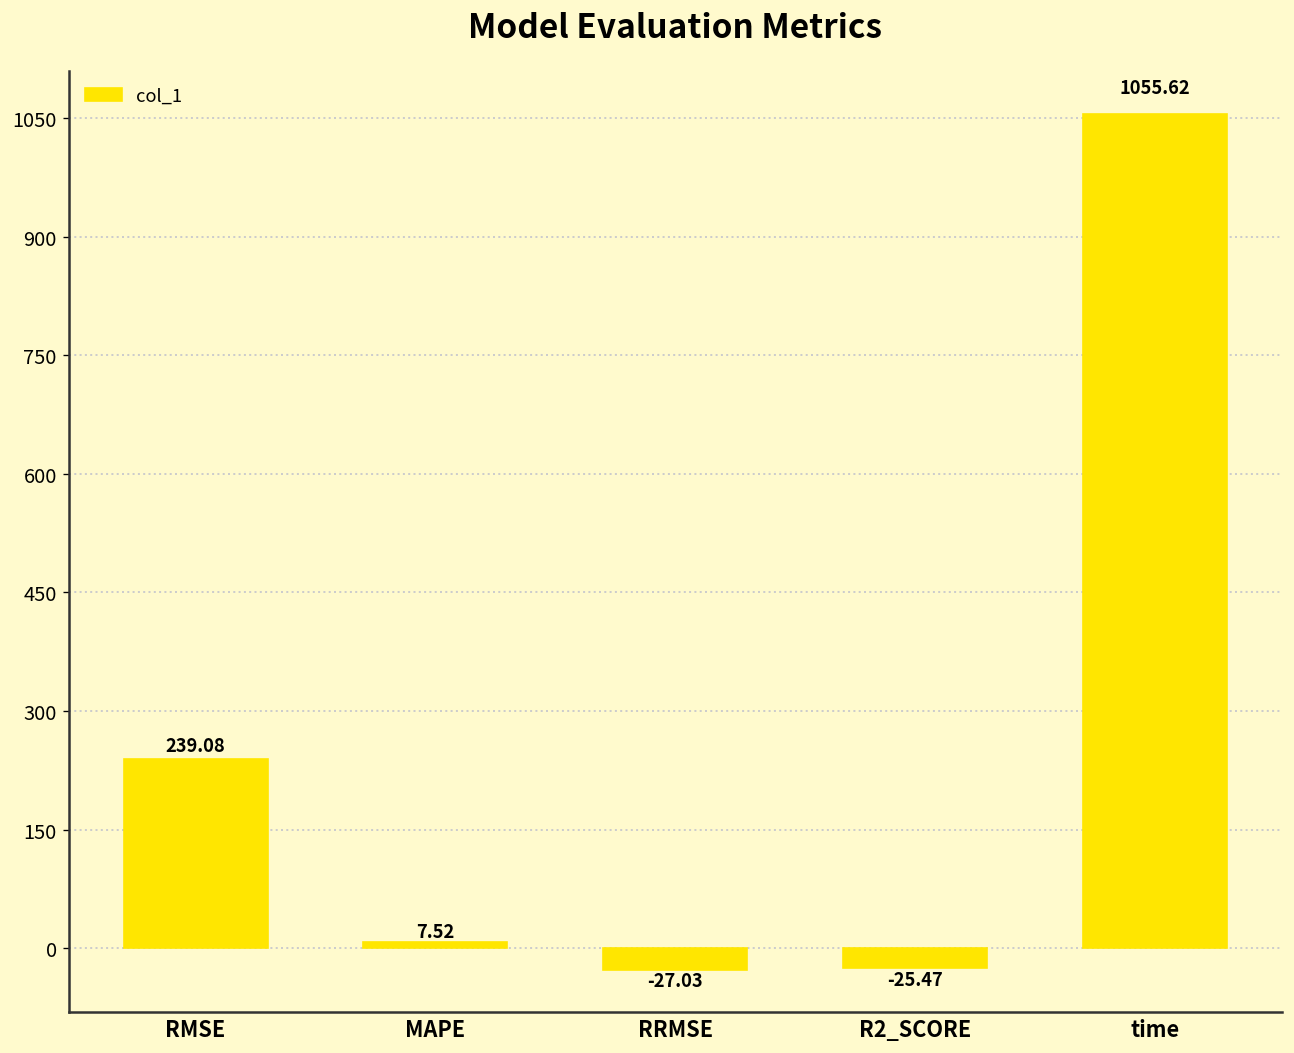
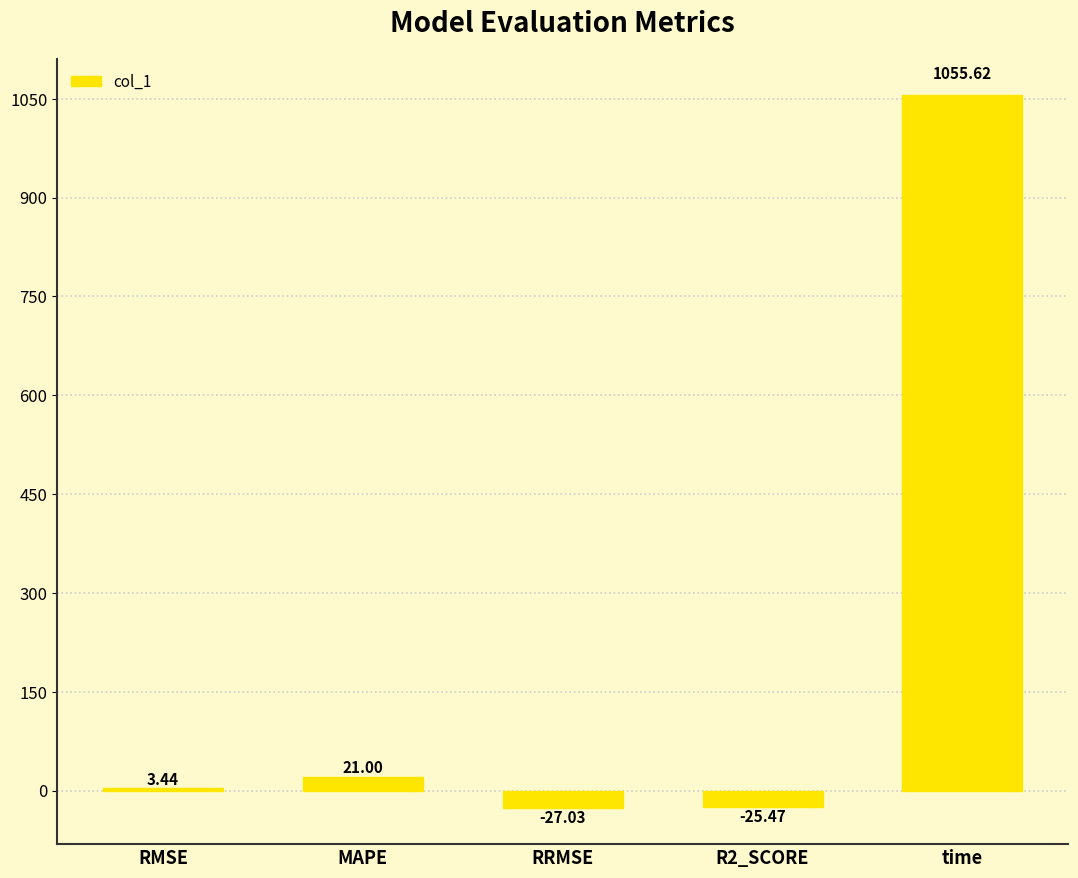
  {
-   "RMSE": 239.08,
-   "MAPE": 7.52,
+   "RMSE": 3.44,
+   "MAPE": 21.00,
    "RRMSE": -27.03,
    "R2_SCORE": -25.47,
    "time": 1055.62
  }
